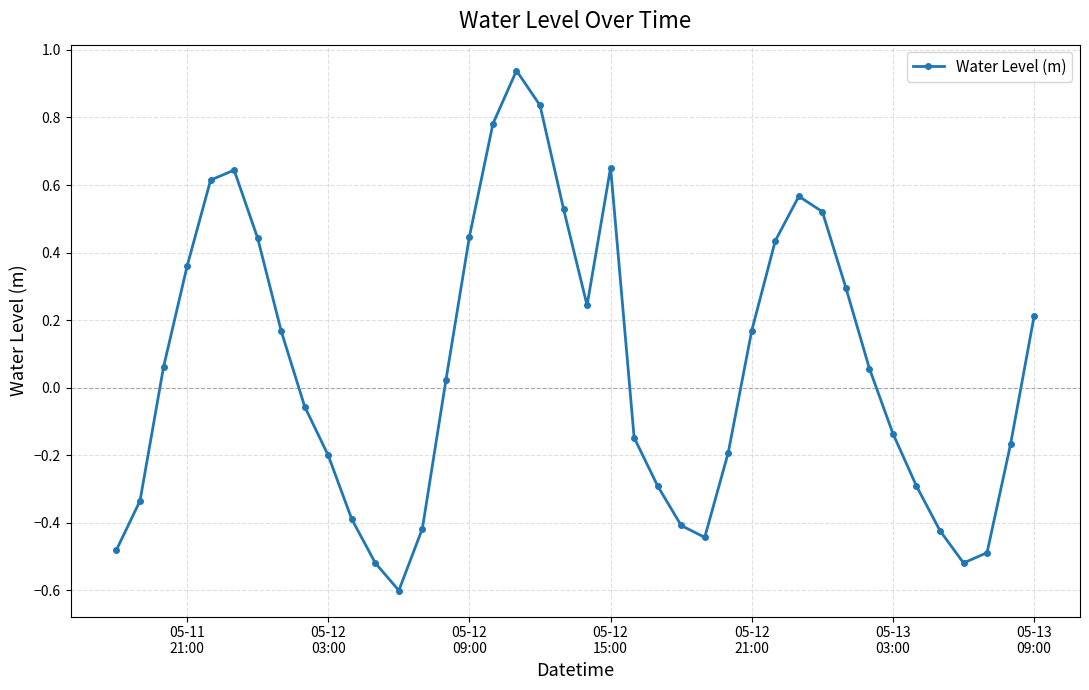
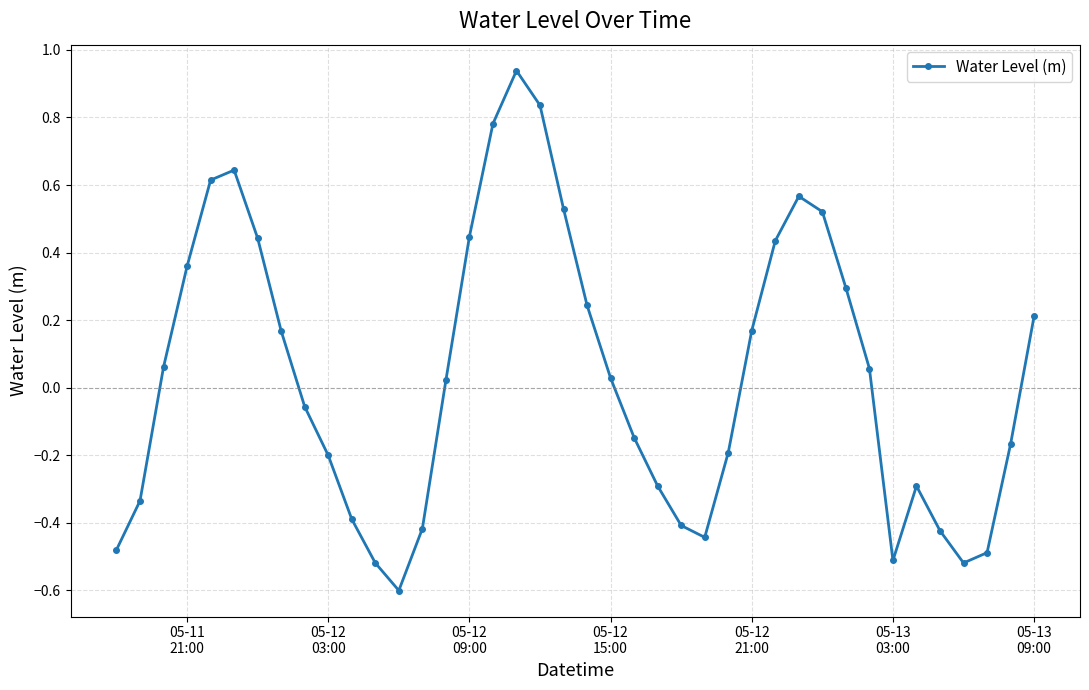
  {
    "05-11 21:00": 0.36,
    "05-12 03:00": -0.20,
    "05-12 09:00": 0.45,
-   "05-12 15:00": 0.65,
+   "05-12 15:00": 0.03,
    "05-12 21:00": 0.17,
-   "05-13 03:00": -0.14,
+   "05-13 03:00": -0.51,
    "05-13 09:00": 0.21
  }
